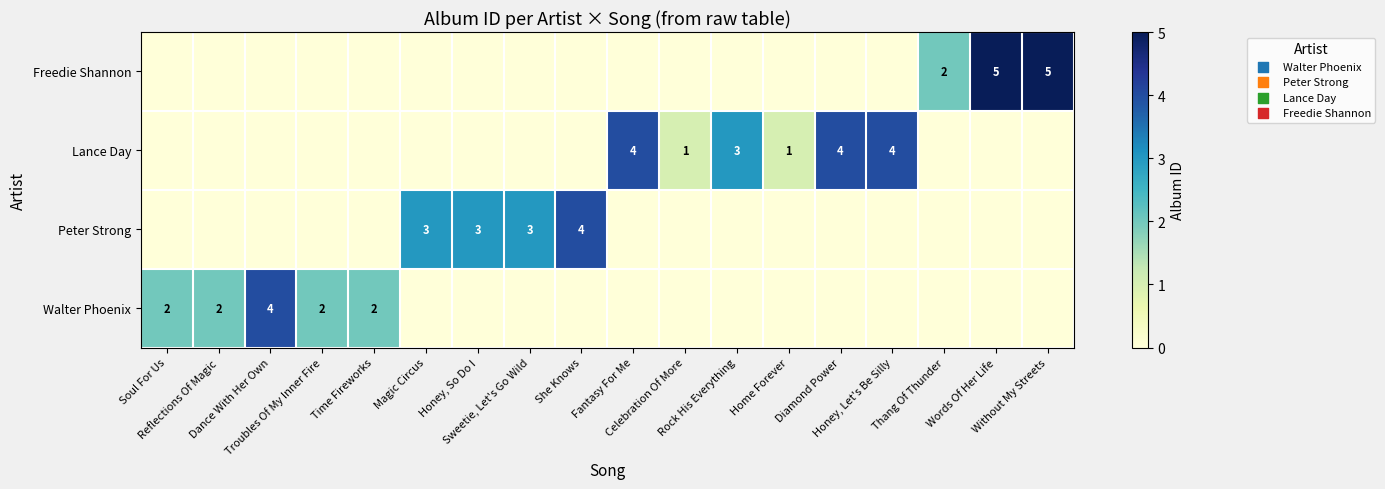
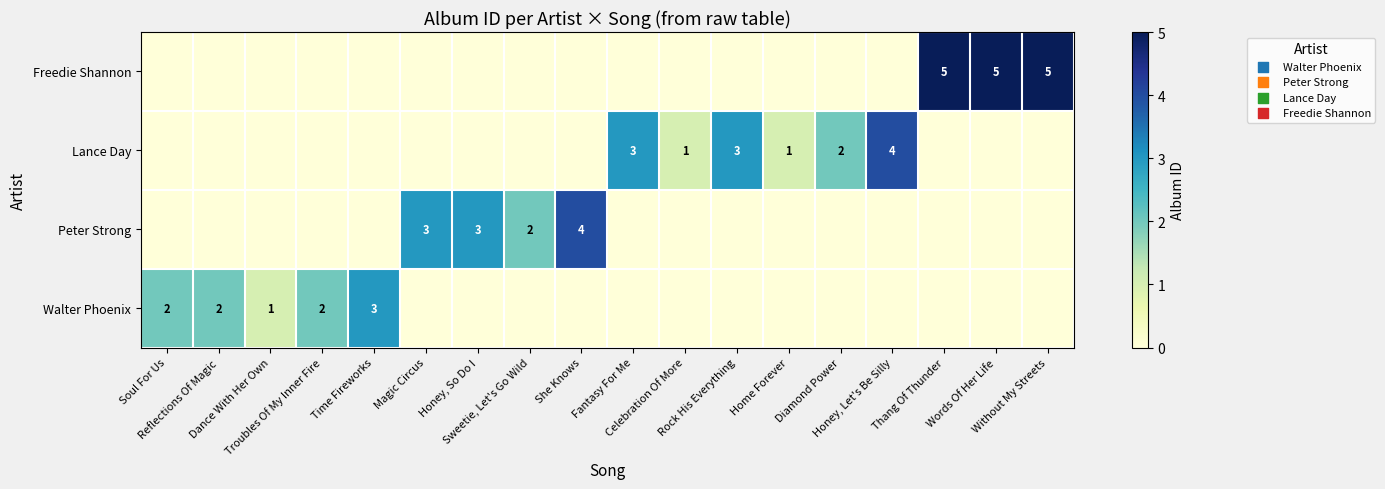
  {
    "Freedie Shannon": {
-     "Thang Of Thunder": 2,
+     "Thang Of Thunder": 5,
      "Words Of Her Life": 5,
      "Without My Streets": 5
    },
    "Lance Day": {
-     "Fantasy For Me": 4,
+     "Fantasy For Me": 3,
      "Celebration Of More": 1,
      "Rock His Everything": 3,
      "Home Forever": 1,
-     "Diamond Power": 4,
+     "Diamond Power": 2,
      "Honey, Let's Be Silly": 4
    },
    "Peter Strong": {
      "Magic Circus": 3,
      "Honey, So Do I": 3,
-     "Sweetie, Let's Go Wild": 3,
+     "Sweetie, Let's Go Wild": 2,
      "She Knows": 4
    },
    "Walter Phoenix": {
      "Soul For Us": 2,
      "Reflections Of Magic": 2,
-     "Dance With Her Own": 4,
+     "Dance With Her Own": 1,
      "Troubles Of My Inner Fire": 2,
-     "Time Fireworks": 2
+     "Time Fireworks": 3
    }
  }
